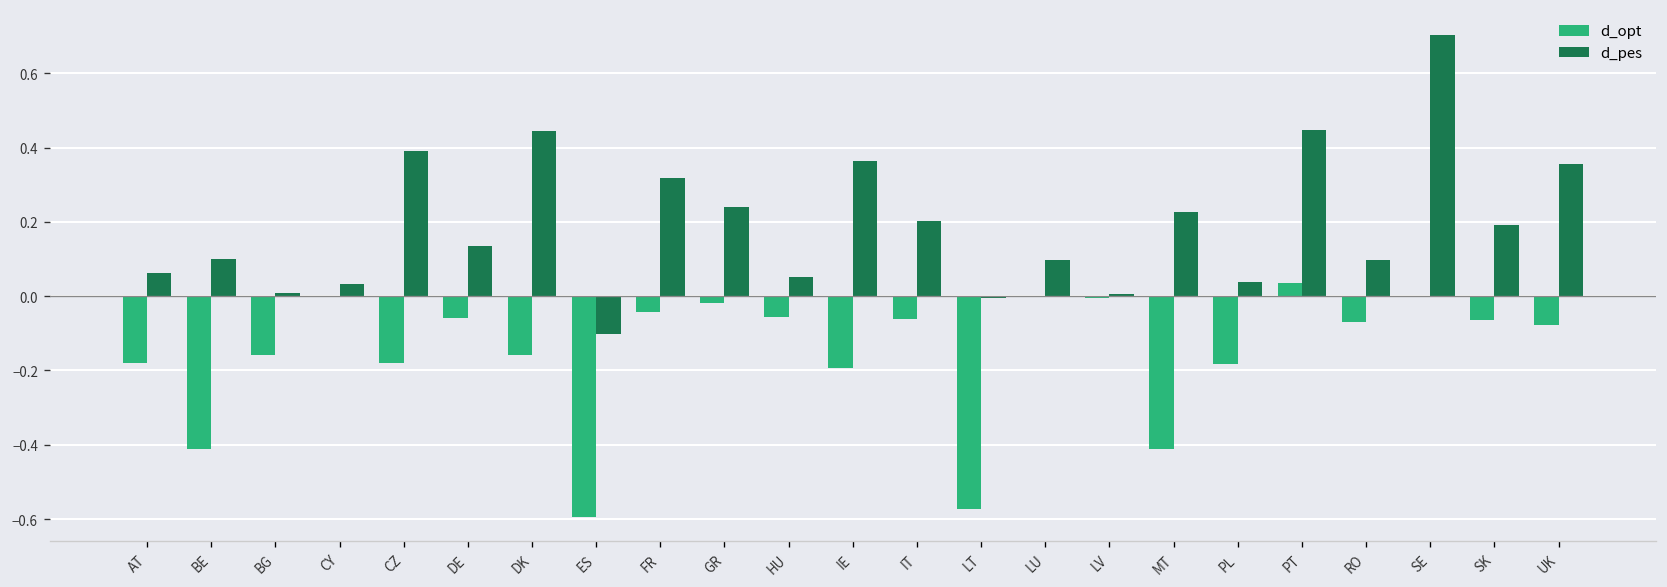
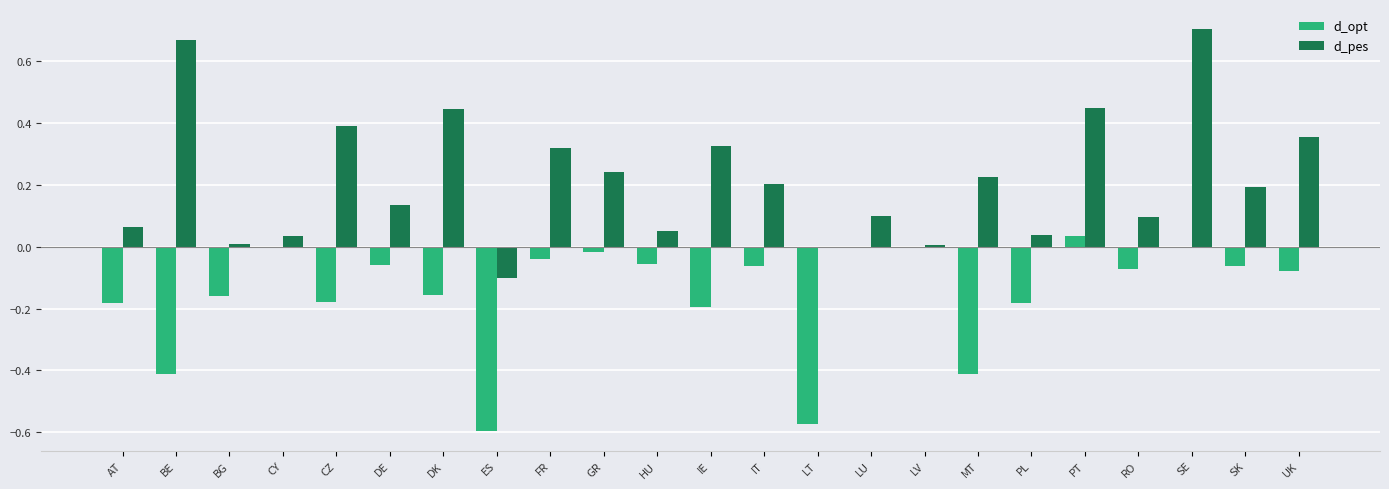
  {
    "d_opt": {
      "AT": -0.18,
      "BE": -0.41,
      "BG": -0.16,
      "CZ": -0.18,
      "DE": -0.06,
      "DK": -0.16,
      "ES": -0.59,
      "FR": -0.04,
      "GR": -0.02,
      "HU": -0.05,
      "IE": -0.19,
      "IT": -0.06,
      "LT": -0.57,
      "MT": -0.41,
      "PL": -0.18,
      "PT": 0.03,
      "RO": -0.07,
      "SK": -0.06,
      "UK": -0.08
    },
    "d_pes": {
      "AT": 0.06,
-     "BE": 0.10,
+     "BE": 0.67,
      "CY": 0.03,
      "CZ": 0.39,
      "DE": 0.14,
      "DK": 0.44,
      "ES": -0.10,
      "FR": 0.32,
      "GR": 0.24,
      "HU": 0.05,
-     "IE": 0.36,
+     "IE": 0.33,
      "IT": 0.20,
      "LU": 0.10,
      "MT": 0.23,
      "PL": 0.04,
      "PT": 0.45,
      "RO": 0.10,
      "SE": 0.70,
      "SK": 0.19,
      "UK": 0.36
    }
  }
